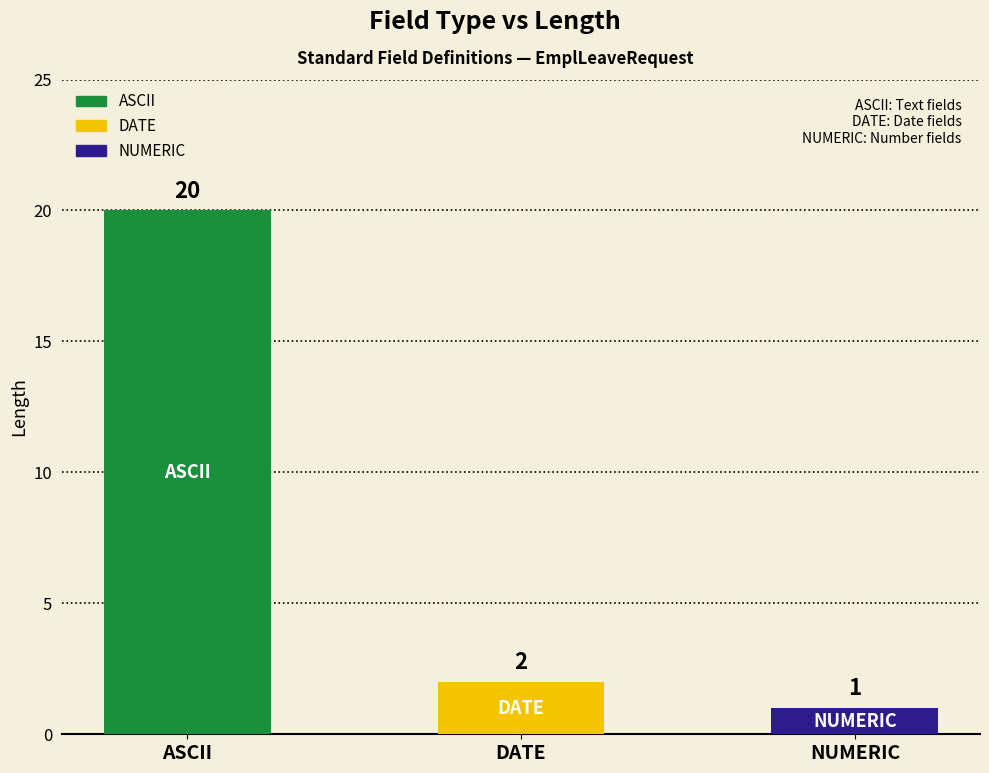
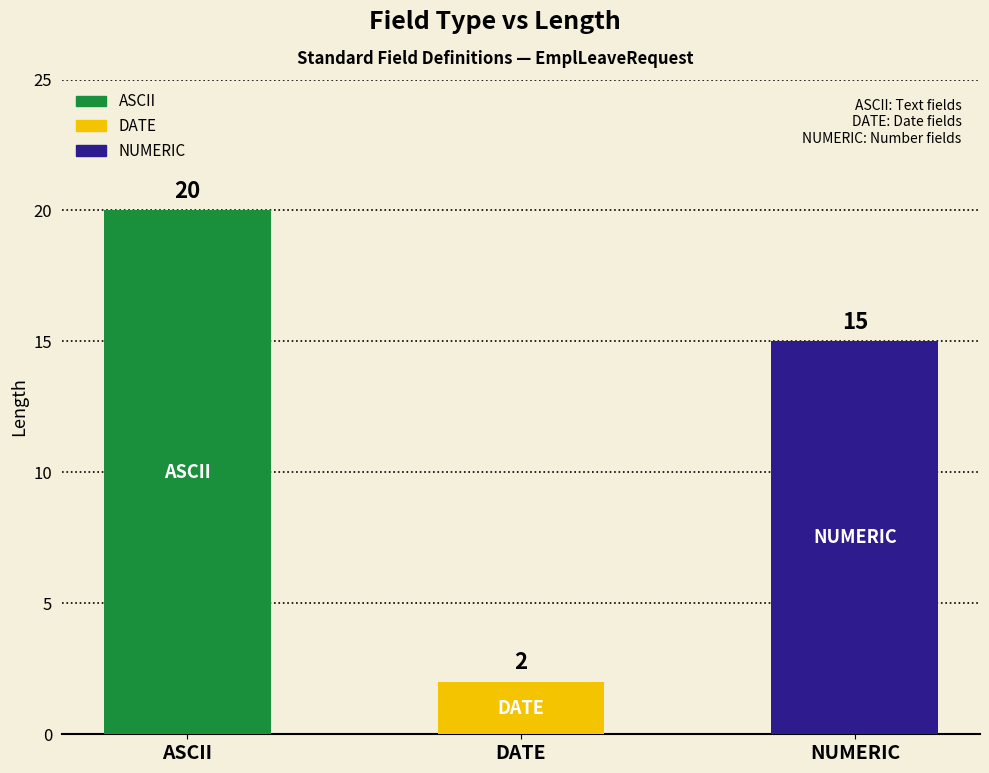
  {
    "ASCII": 20,
    "DATE": 2,
-   "NUMERIC": 1
+   "NUMERIC": 15
  }
